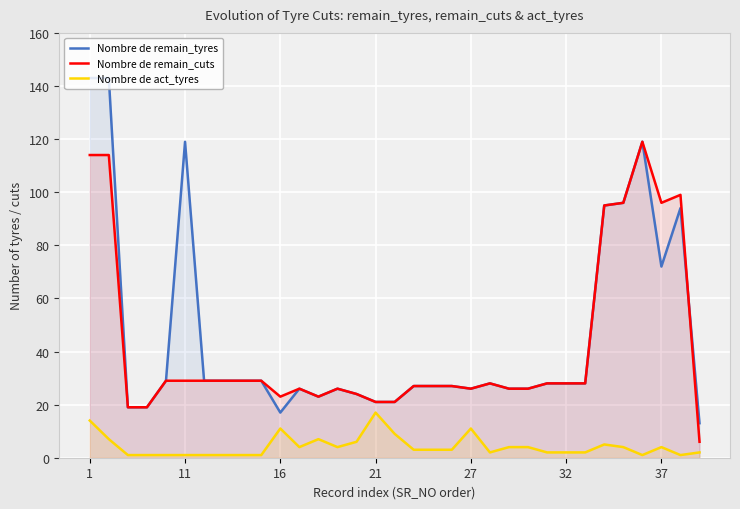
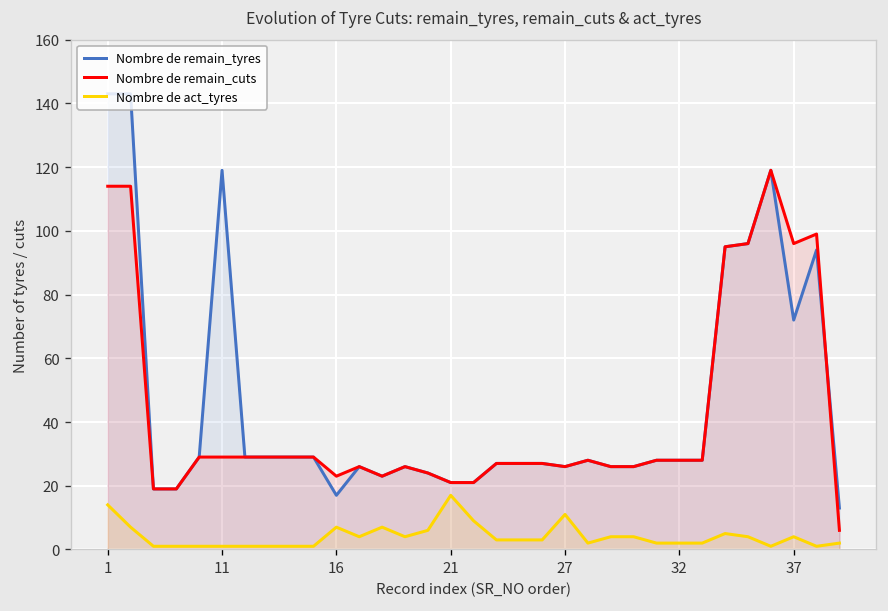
  {
    "Nombre de remain_tyres": {
      "11": 119,
      "16": 17,
      "37": 72
    },
    "Nombre de remain_cuts": {
      "1": 114,
      "11": 29,
      "16": 23,
      "37": 96
    },
    "Nombre de act_tyres": {
      "1": 14,
      "11": 1,
-     "16": 11,
+     "16": 7,
      "21": 17,
      "27": 11,
      "32": 2,
      "37": 4
    }
  }
